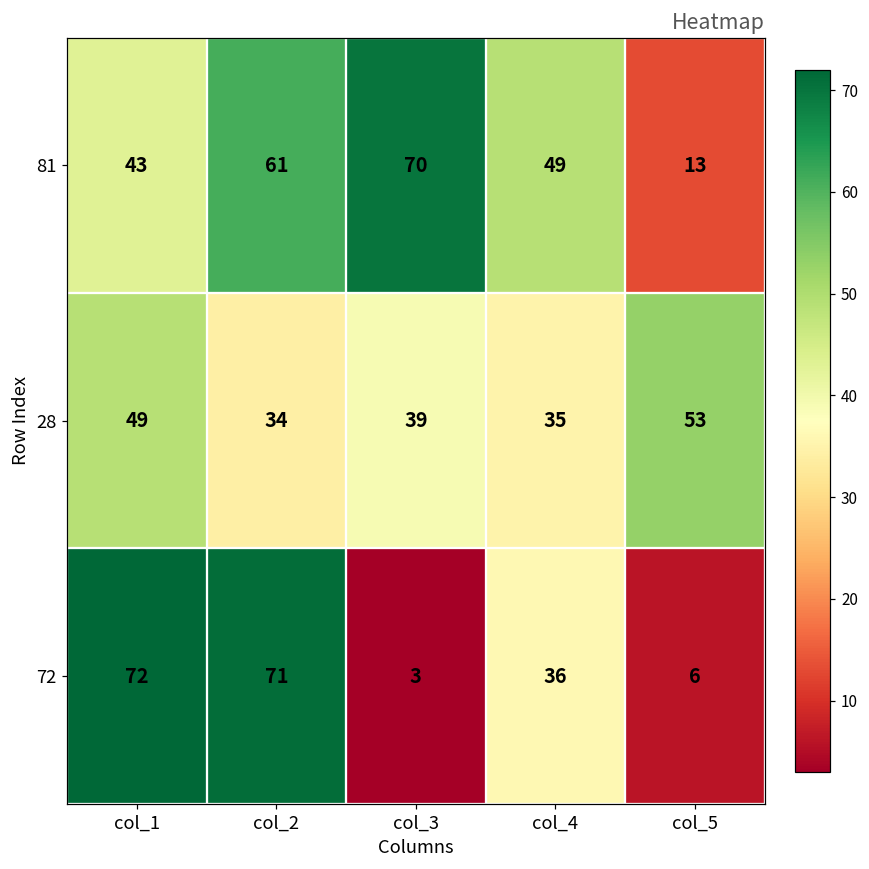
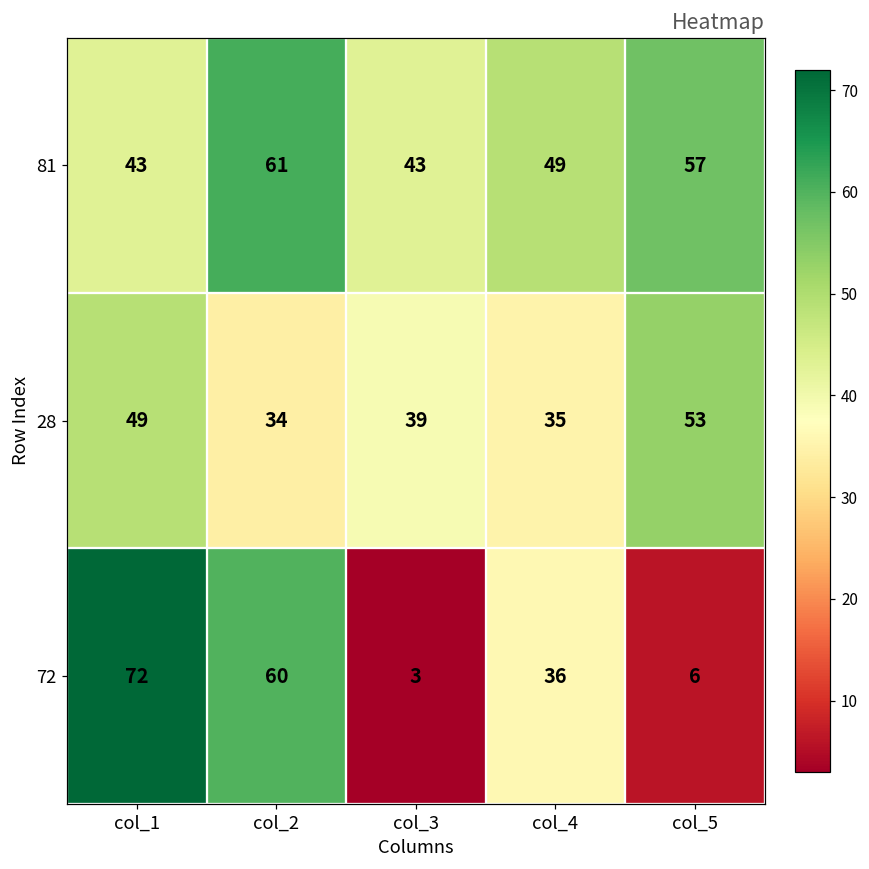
  {
    "81": {
      "col_1": 43,
      "col_2": 61,
-     "col_3": 70,
+     "col_3": 43,
      "col_4": 49,
-     "col_5": 13
+     "col_5": 57
    },
    "28": {
      "col_1": 49,
      "col_2": 34,
      "col_3": 39,
      "col_4": 35,
      "col_5": 53
    },
    "72": {
      "col_1": 72,
-     "col_2": 71,
+     "col_2": 60,
      "col_3": 3,
      "col_4": 36,
      "col_5": 6
    }
  }
